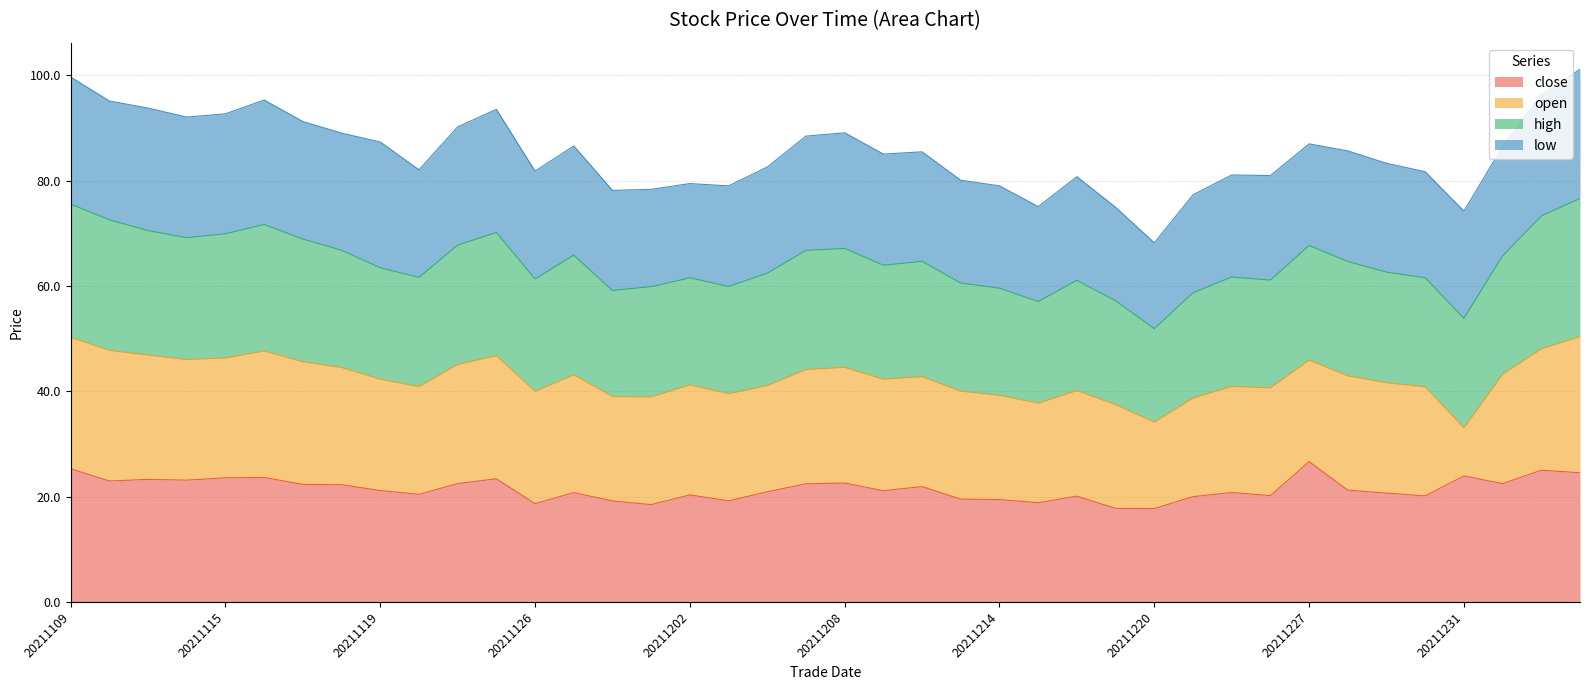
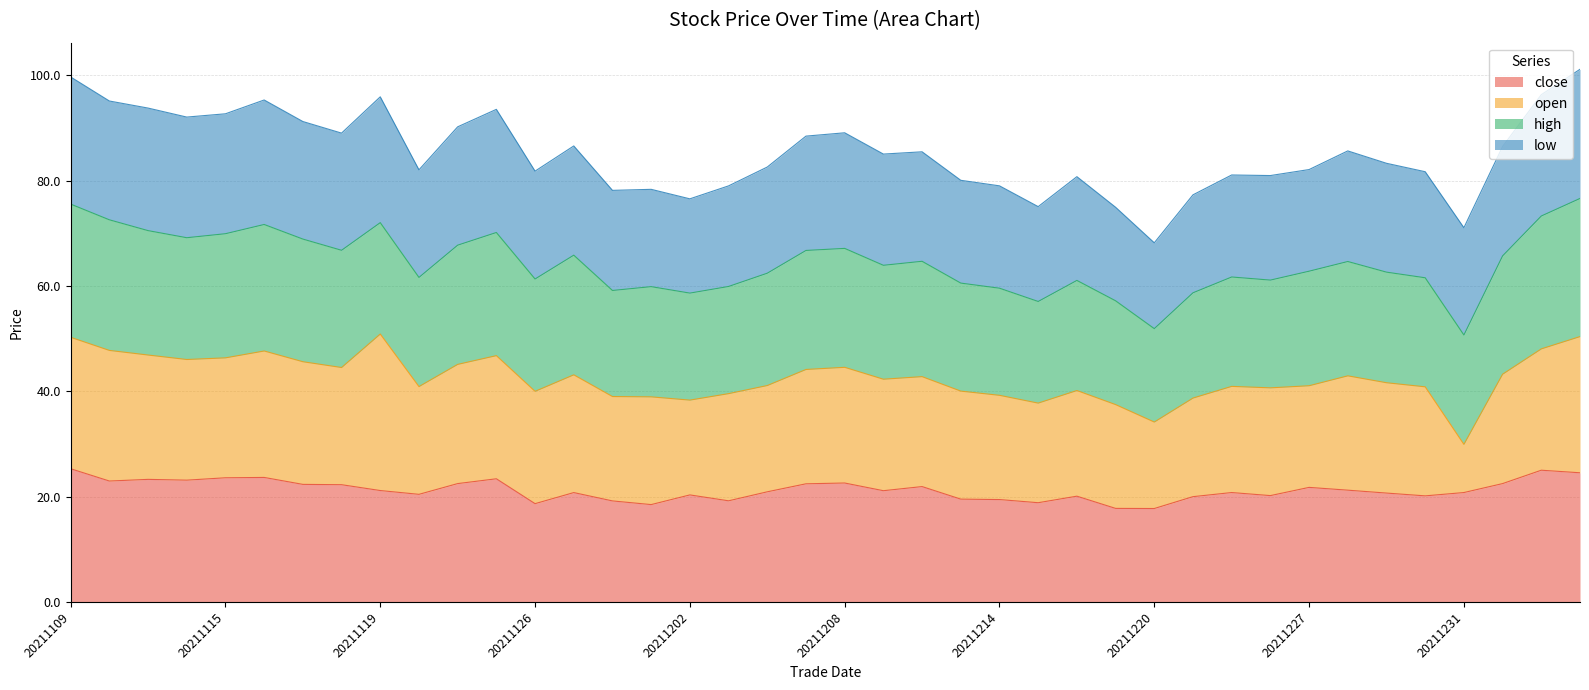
  {
    "close": {
      "20211109": 25,
      "20211115": 24,
      "20211119": 21,
      "20211126": 19,
      "20211202": 20,
      "20211208": 23,
      "20211214": 19,
      "20211220": 18,
-     "20211227": 27,
-     "20211231": 24
+     "20211227": 22,
+     "20211231": 21
    },
    "open": {
      "20211109": 25,
      "20211115": 23,
-     "20211119": 21,
+     "20211119": 30,
      "20211126": 21,
-     "20211202": 21,
+     "20211202": 18,
      "20211208": 22,
      "20211214": 20,
      "20211220": 16,
      "20211227": 19,
      "20211231": 9
    },
    "high": {
      "20211109": 25,
      "20211115": 24,
      "20211119": 21,
      "20211126": 21,
      "20211202": 20,
      "20211208": 23,
      "20211214": 20,
      "20211220": 18,
      "20211227": 22,
      "20211231": 21
    },
    "low": {
      "20211109": 24,
      "20211115": 23,
      "20211119": 24,
      "20211126": 20,
      "20211202": 18,
      "20211208": 22,
      "20211214": 19,
      "20211220": 16,
      "20211227": 19,
      "20211231": 20
    }
  }
